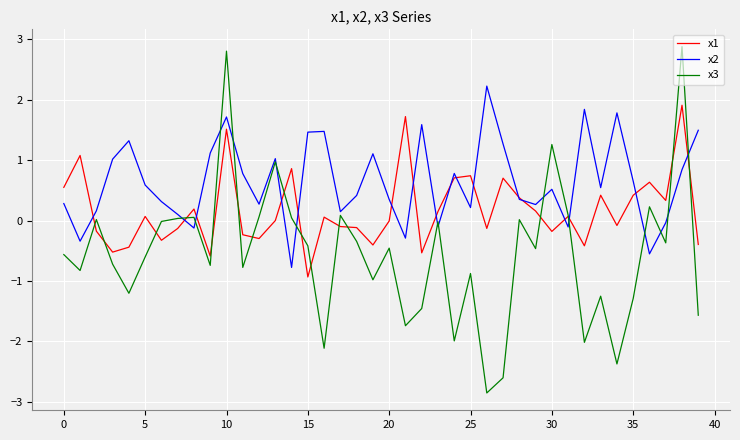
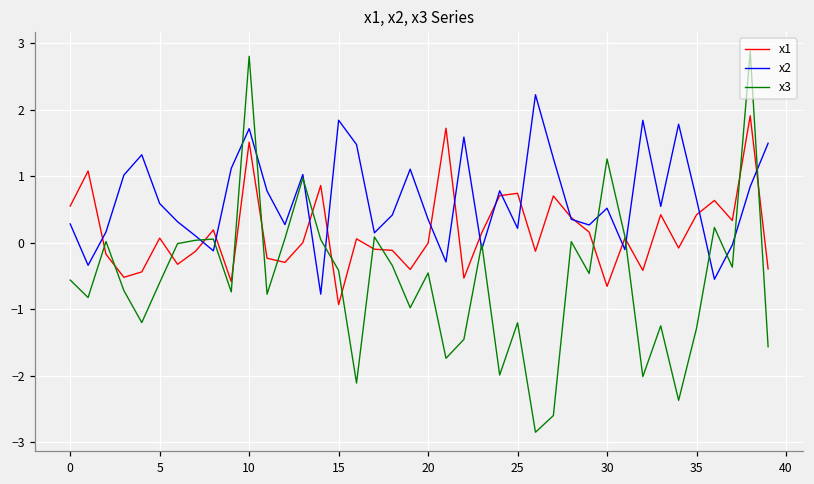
  {
    "x1": {
      "0": 0.5,
      "5": 0.1,
      "10": 1.5,
      "15": -0.9,
      "20": 0.0,
      "25": 0.7,
-     "30": -0.2,
+     "30": -0.7,
      "35": 0.4
    },
    "x2": {
      "0": 0.3,
      "5": 0.6,
      "10": 1.7,
-     "15": 1.5,
+     "15": 1.8,
      "20": 0.4,
      "25": 0.2,
      "30": 0.5,
      "35": 0.7
    },
    "x3": {
      "0": -0.6,
      "5": -0.6,
      "10": 2.8,
      "15": -0.4,
      "20": -0.5,
-     "25": -0.9,
+     "25": -1.2,
      "30": 1.3,
      "35": -1.3
    }
  }
